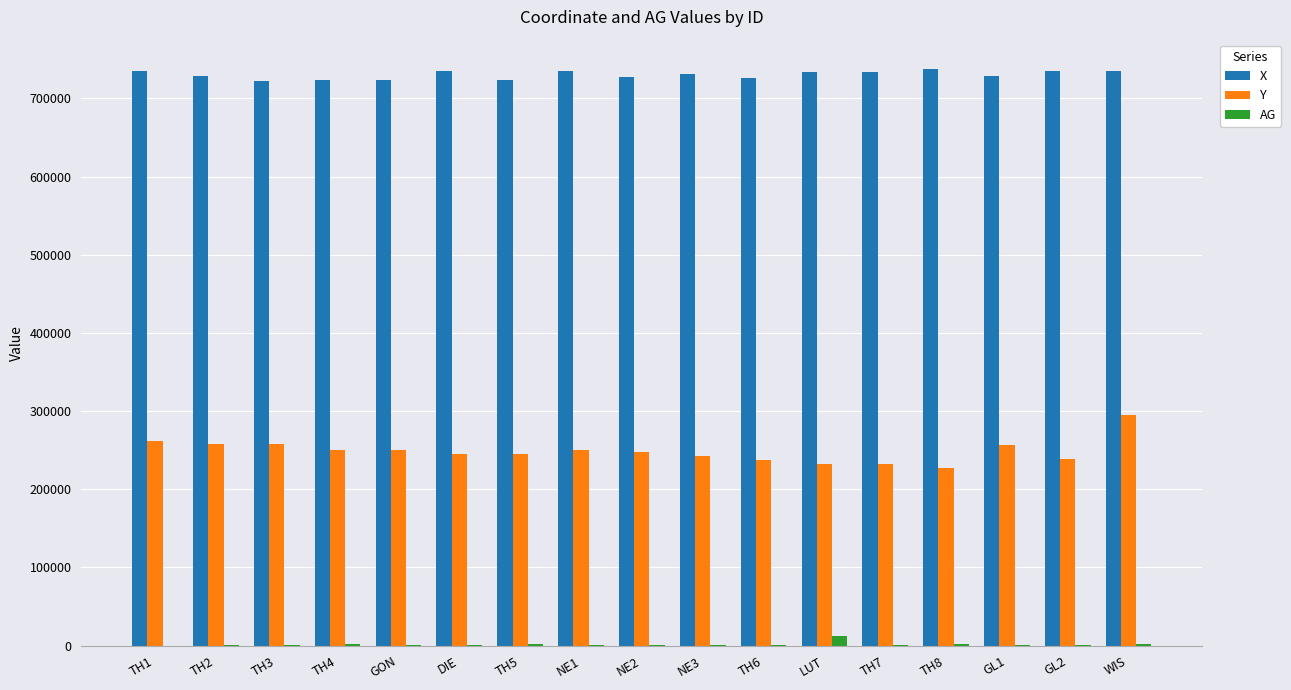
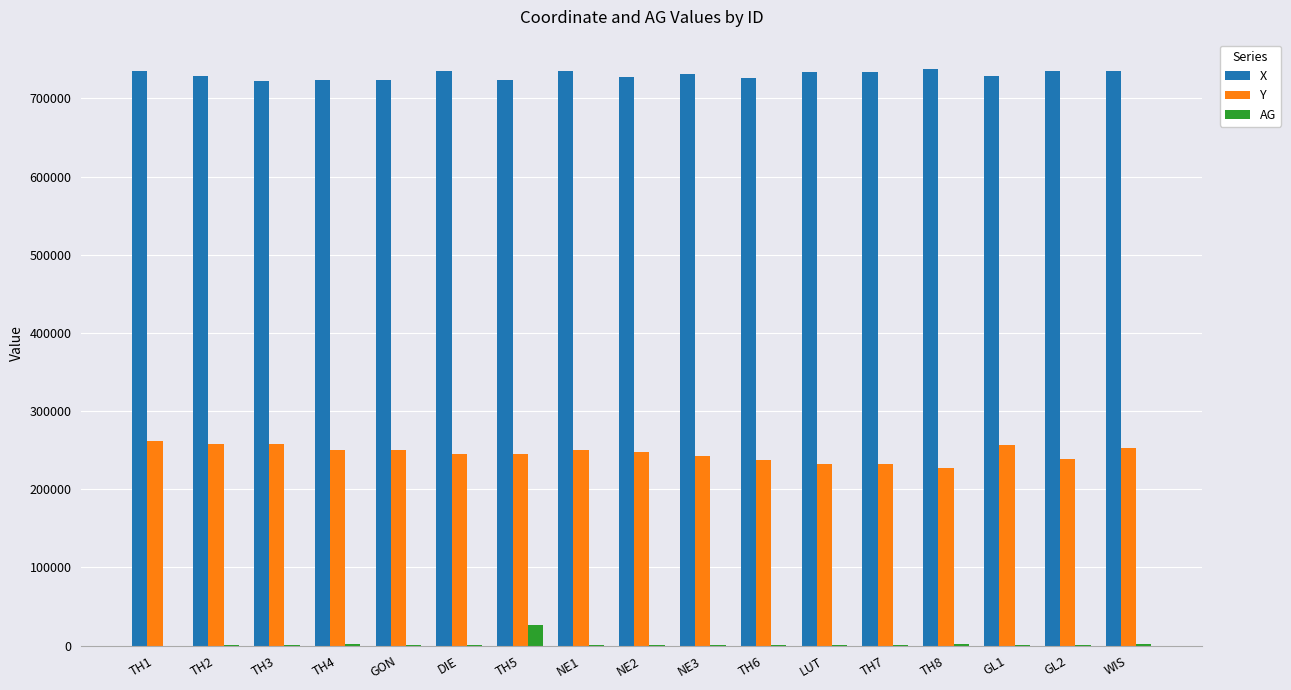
  {
    "X": {
      "TH1": 740000,
      "TH2": 730000,
      "TH3": 720000,
      "TH4": 720000,
      "GON": 720000,
      "DIE": 730000,
      "TH5": 720000,
      "NE1": 730000,
      "NE2": 730000,
      "NE3": 730000,
      "TH6": 730000,
      "LUT": 730000,
      "TH7": 730000,
      "TH8": 740000,
      "GL1": 730000,
      "GL2": 730000,
      "WIS": 730000
    },
    "Y": {
      "TH1": 260000,
      "TH2": 260000,
      "TH3": 260000,
      "TH4": 250000,
      "GON": 250000,
      "DIE": 250000,
      "TH5": 240000,
      "NE1": 250000,
      "NE2": 250000,
      "NE3": 240000,
      "TH6": 240000,
      "LUT": 230000,
      "TH7": 230000,
      "TH8": 230000,
      "GL1": 260000,
      "GL2": 240000,
-     "WIS": 290000
+     "WIS": 250000
    },
    "AG": {
-     "TH5": 0,
-     "LUT": 10000
+     "TH5": 30000,
+     "LUT": 0
    }
  }
